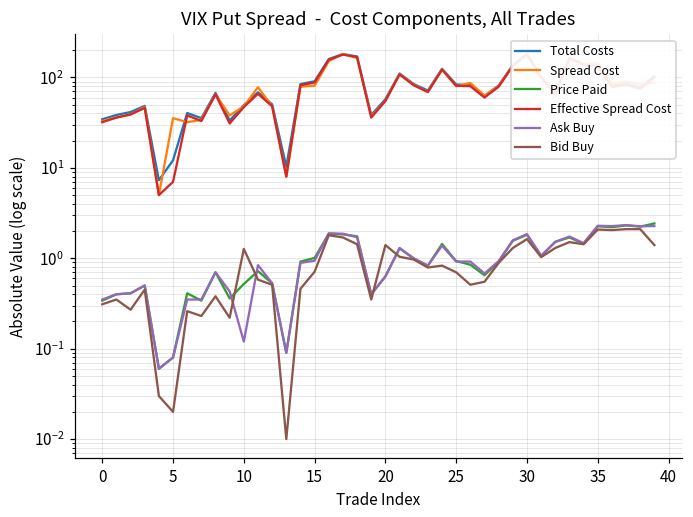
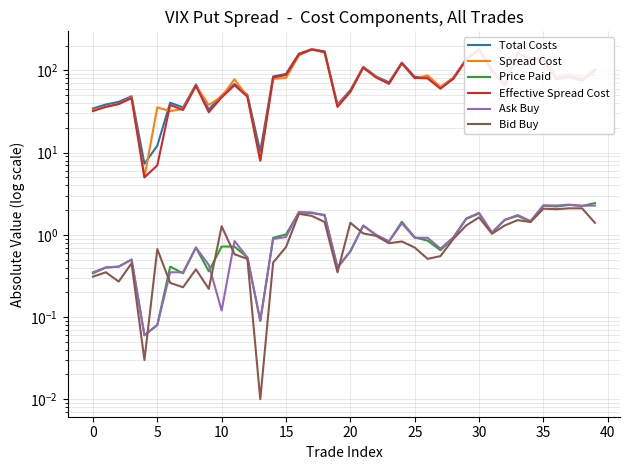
  {
    "Total Costs": {
      "5": 12
    },
    "Spread Cost": {
      "5": 36,
      "15": 80
    },
    "Price Paid": {
-     "10": 0.5
+     "10": 0.7
    },
    "Effective Spread Cost": {
      "5": 7
    },
    "Ask Buy": {
      "10": 0.12
    },
    "Bid Buy": {
      "0": 0.31,
-     "5": 0.02,
+     "5": 0.7,
      "10": 1.3,
      "15": 0.7,
      "20": 1.4,
      "25": 0.7,
      "30": 1.6,
      "35": 2.1
    }
  }
